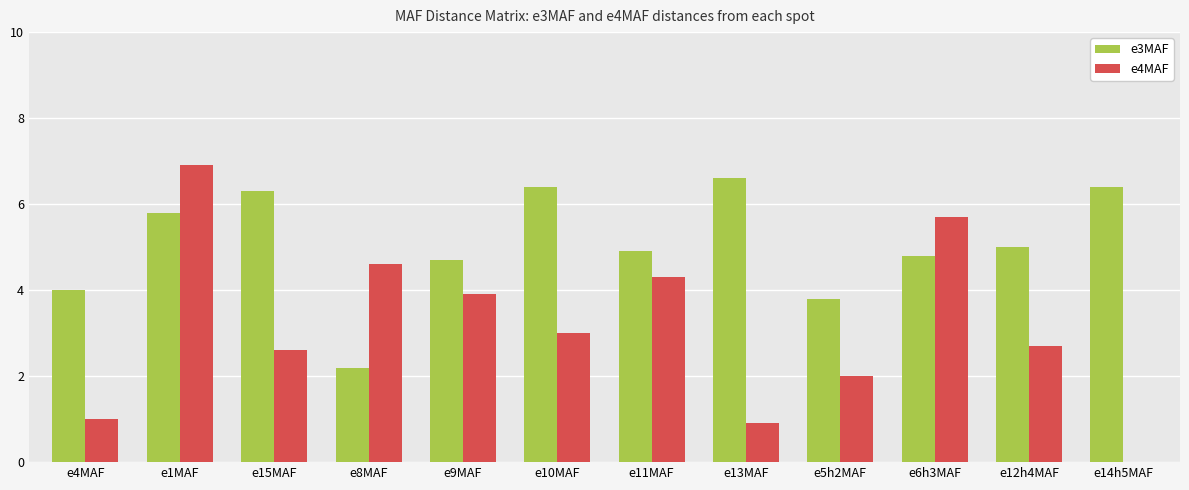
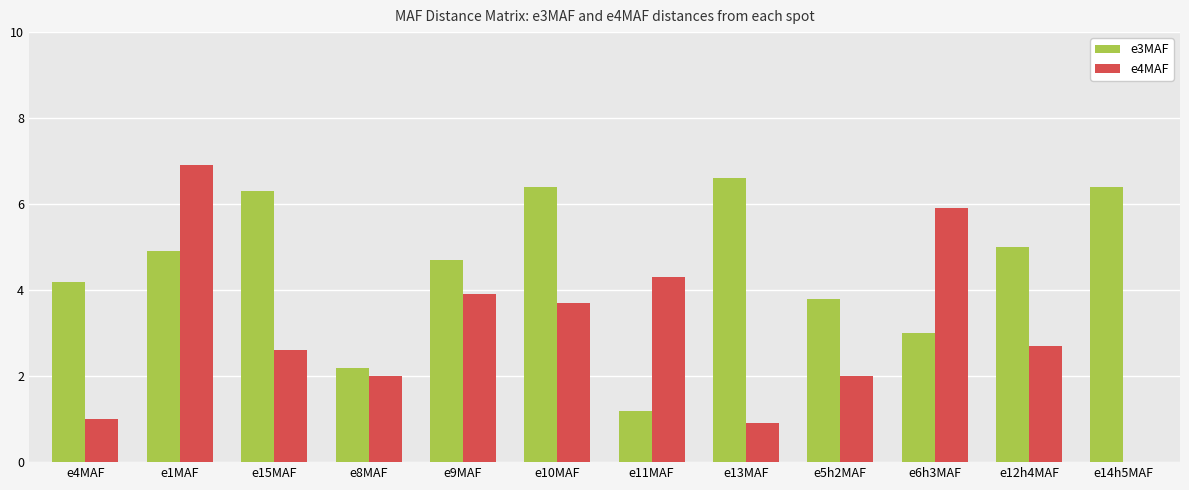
  {
    "e3MAF": {
-     "e4MAF": 4.0,
-     "e1MAF": 5.8,
+     "e4MAF": 4.2,
+     "e1MAF": 4.9,
      "e15MAF": 6.3,
      "e8MAF": 2.2,
      "e9MAF": 4.7,
      "e10MAF": 6.4,
-     "e11MAF": 4.9,
+     "e11MAF": 1.2,
      "e13MAF": 6.6,
      "e5h2MAF": 3.8,
-     "e6h3MAF": 4.8,
+     "e6h3MAF": 3.0,
      "e12h4MAF": 5.0,
      "e14h5MAF": 6.4
    },
    "e4MAF": {
      "e4MAF": 1.0,
      "e1MAF": 6.9,
      "e15MAF": 2.6,
-     "e8MAF": 4.6,
+     "e8MAF": 2.0,
      "e9MAF": 3.9,
-     "e10MAF": 3.0,
+     "e10MAF": 3.7,
      "e11MAF": 4.3,
      "e13MAF": 0.9,
      "e5h2MAF": 2.0,
-     "e6h3MAF": 5.7,
+     "e6h3MAF": 5.9,
      "e12h4MAF": 2.7,
      "e14h5MAF": 0.0
    }
  }
